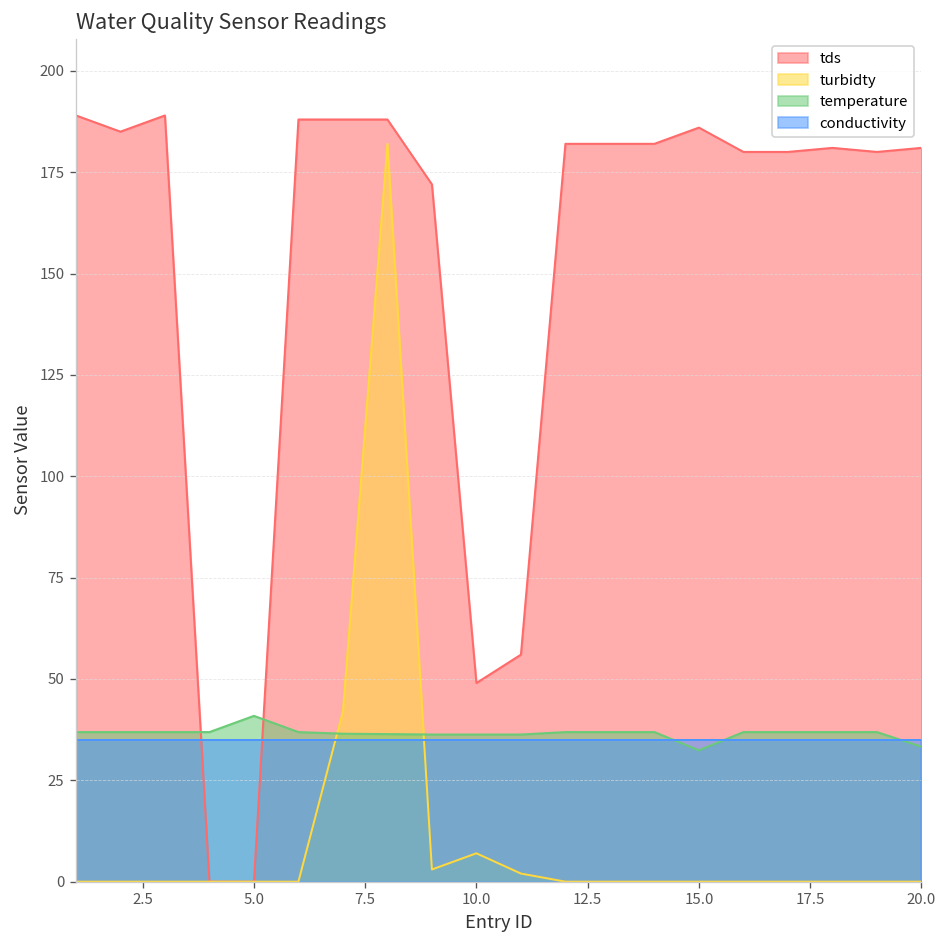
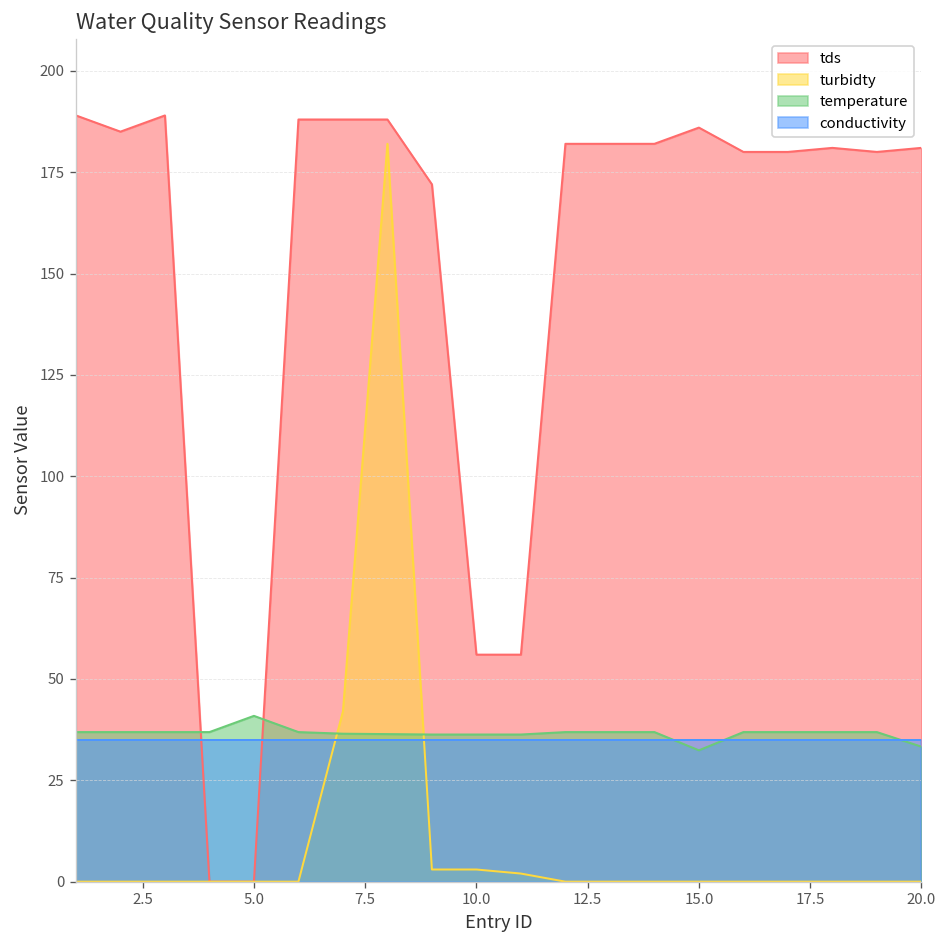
  {
    "tds": {
-     "10.0": 49,
+     "10.0": 56,
      "15.0": 186,
      "20.0": 181
    },
    "turbidty": {
-     "10.0": 7,
+     "10.0": 3,
      "15.0": 0,
      "20.0": 0
    },
    "temperature": {
      "5.0": 41,
      "10.0": 36,
      "15.0": 32,
      "20.0": 33
    },
    "conductivity": {
      "5.0": 35,
      "10.0": 35,
      "15.0": 35,
      "20.0": 35
    }
  }
